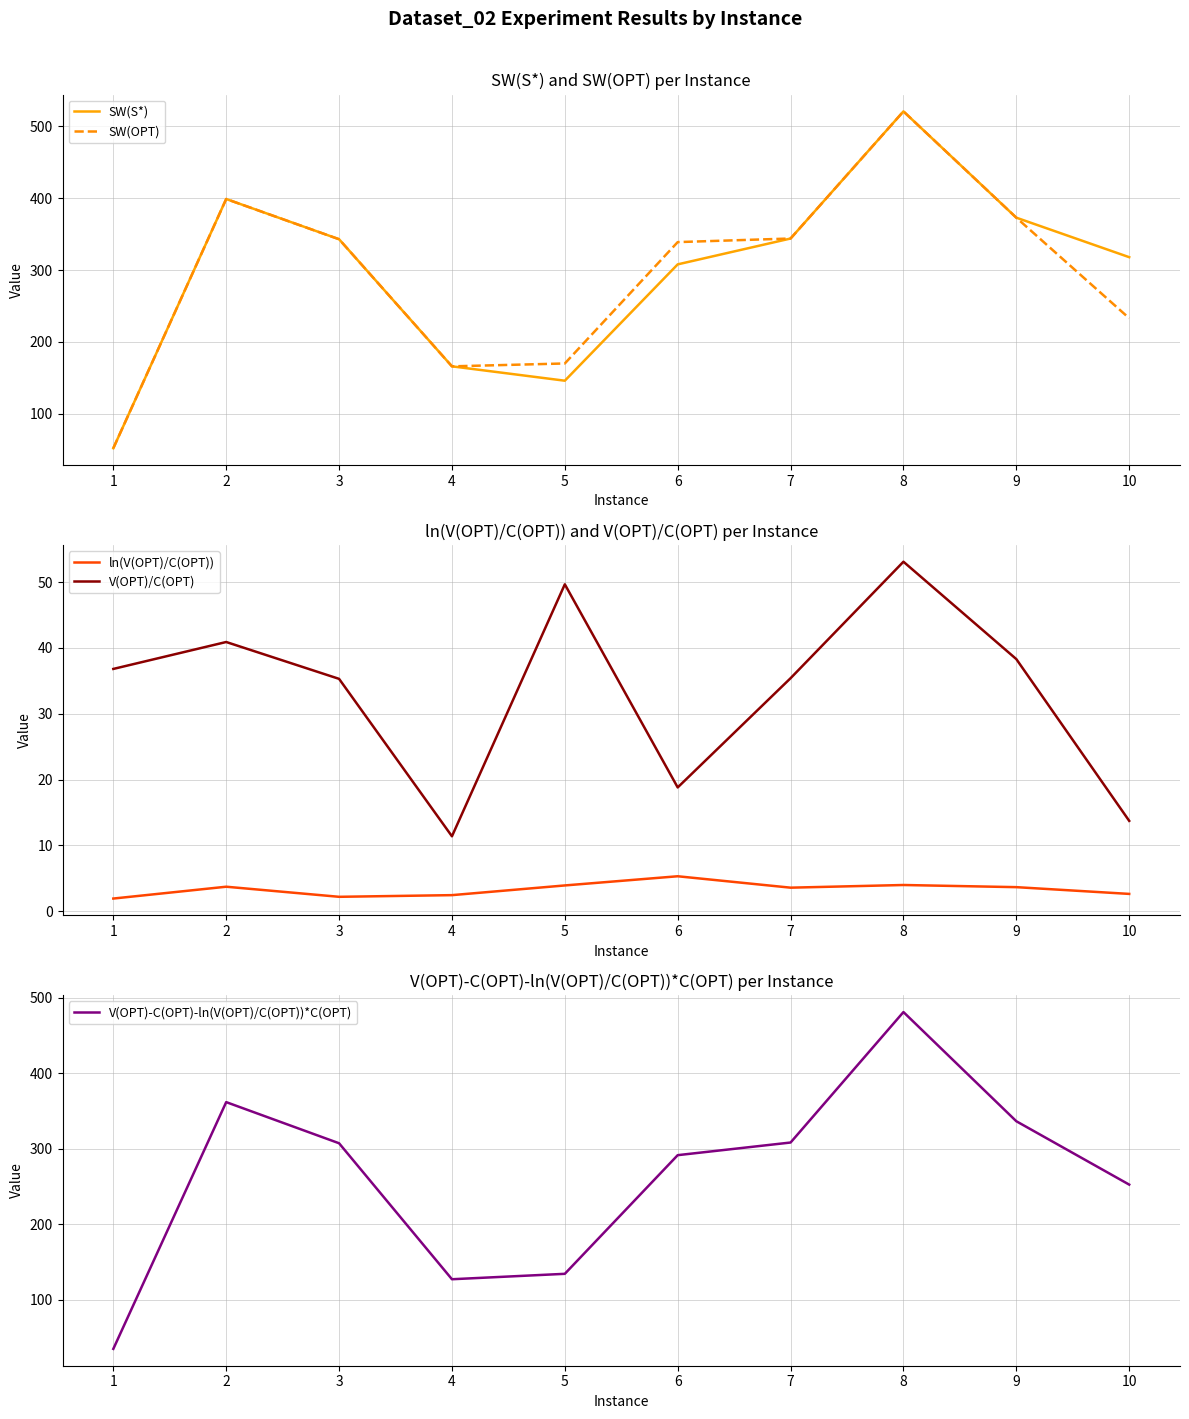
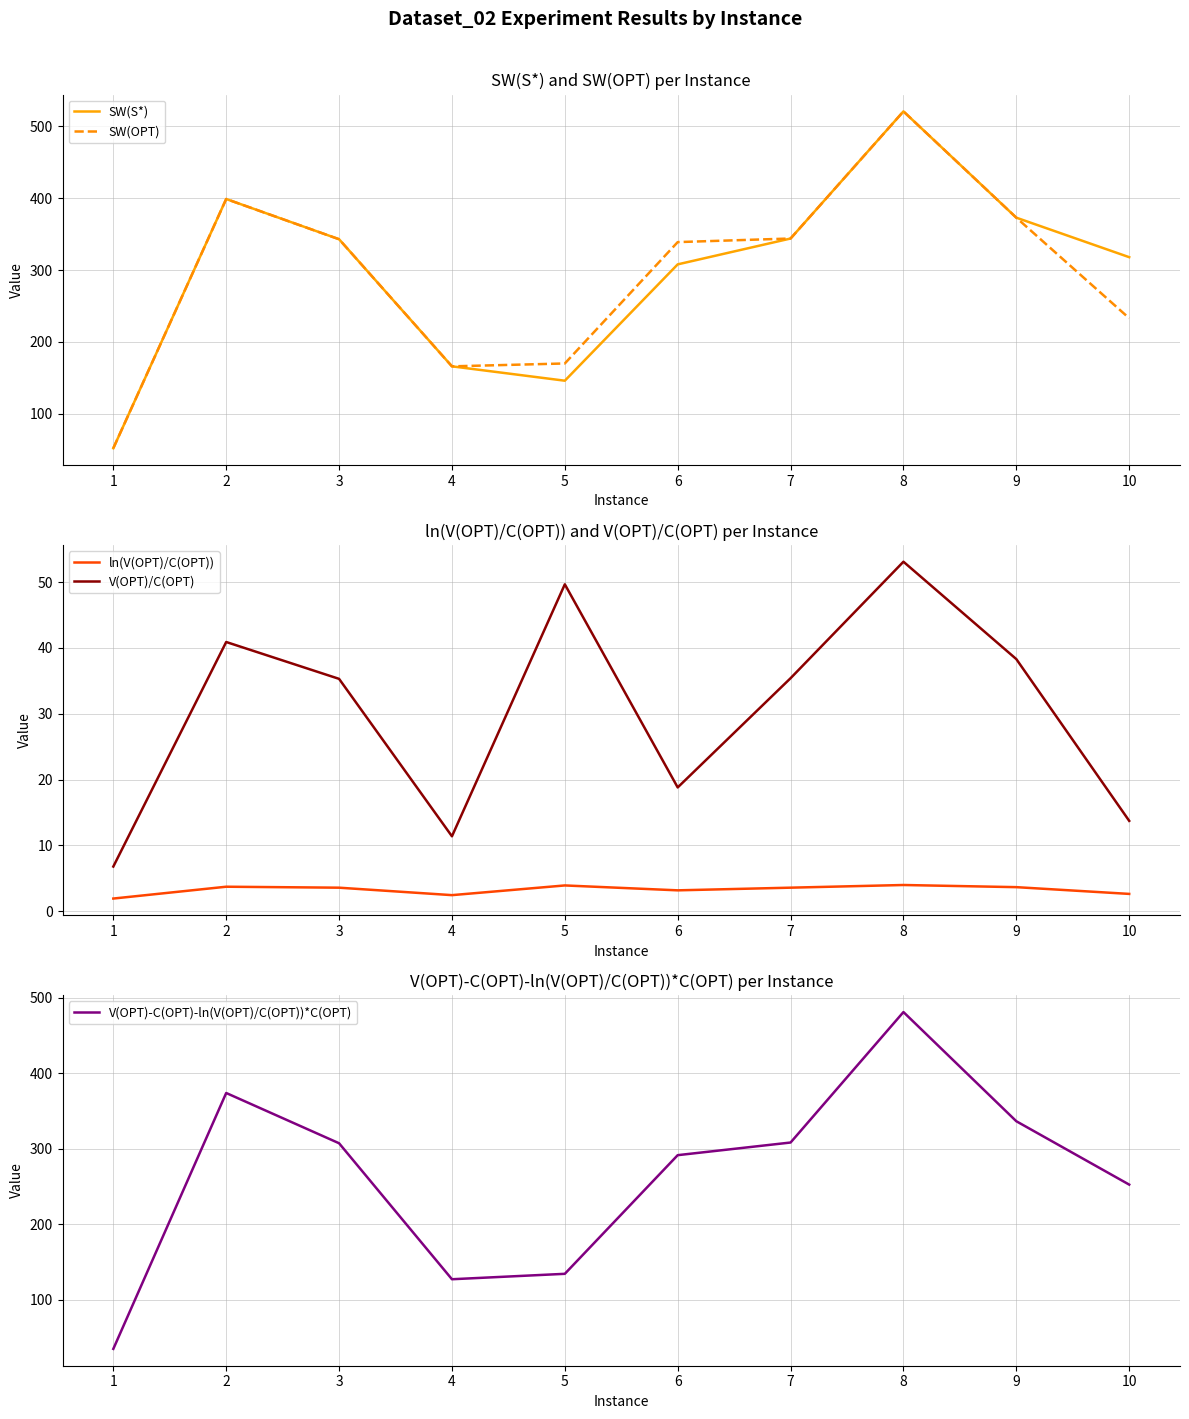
  {
    "ln(V(OPT)/C(OPT)) and V(OPT)/C(OPT) per Instance": {
      "ln(V(OPT)/C(OPT))": {
        "1": 2,
        "2": 4,
-       "3": 2,
+       "3": 4,
        "4": 2,
        "5": 4,
-       "6": 5,
+       "6": 3,
        "7": 4,
        "8": 4,
        "9": 4,
        "10": 3
      },
      "V(OPT)/C(OPT)": {
-       "1": 37,
+       "1": 7,
        "2": 41,
        "3": 35,
        "4": 11,
        "5": 50,
        "6": 19,
        "7": 35,
        "8": 53,
        "9": 38,
        "10": 14
      }
    },
    "V(OPT)-C(OPT)-ln(V(OPT)/C(OPT))*C(OPT) per Instance": {
      "1": 30,
-     "2": 360,
+     "2": 370,
      "3": 310,
      "4": 130,
      "5": 130,
      "6": 290,
      "7": 310,
      "8": 480,
      "9": 340,
      "10": 250
    }
  }
